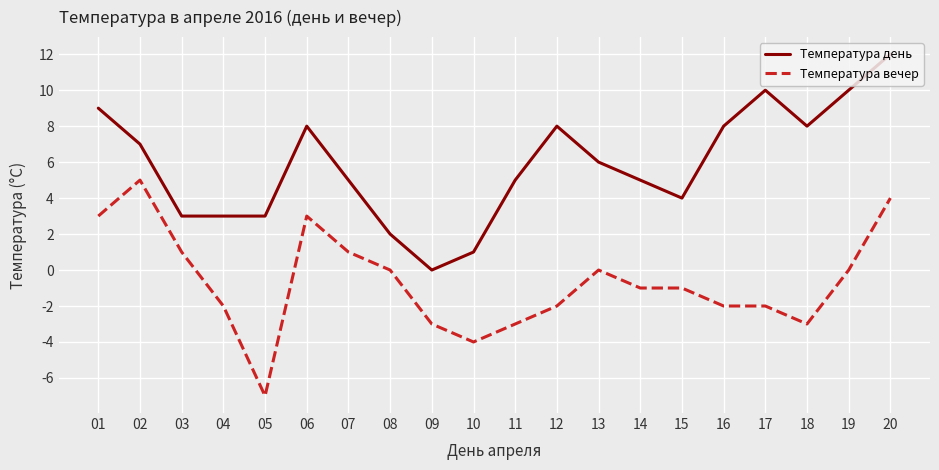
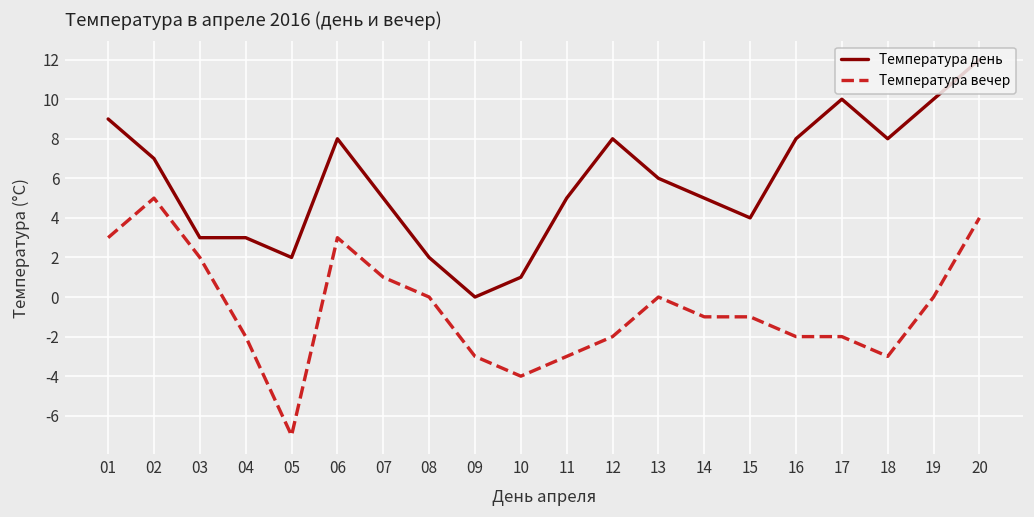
  {
    "Температура день": {
      "01": 9,
      "02": 7,
      "03": 3,
      "04": 3,
-     "05": 3,
+     "05": 2,
      "06": 8,
      "07": 5,
      "08": 2,
      "09": 0,
      "10": 1,
      "11": 5,
      "12": 8,
      "13": 6,
      "14": 5,
      "15": 4,
      "16": 8,
      "17": 10,
      "18": 8,
      "19": 10
    },
    "Температура вечер": {
      "01": 3,
      "02": 5,
-     "03": 1,
+     "03": 2,
      "04": -2,
      "05": -7,
      "06": 3,
      "07": 1,
      "08": 0,
      "09": -3,
      "10": -4,
      "11": -3,
      "12": -2,
      "13": 0,
      "14": -1,
      "15": -1,
      "16": -2,
      "17": -2,
      "18": -3,
      "19": 0,
      "20": 4
    }
  }
